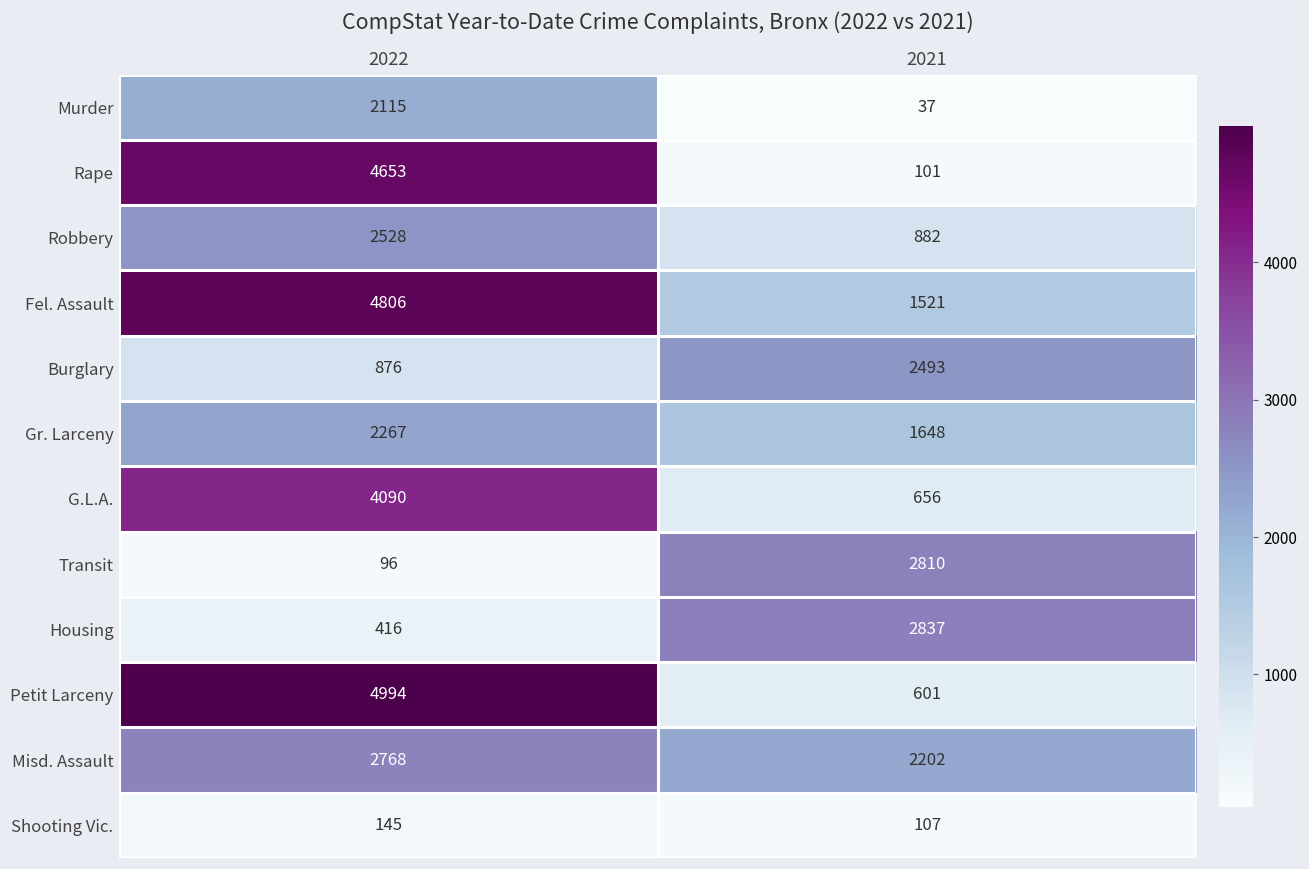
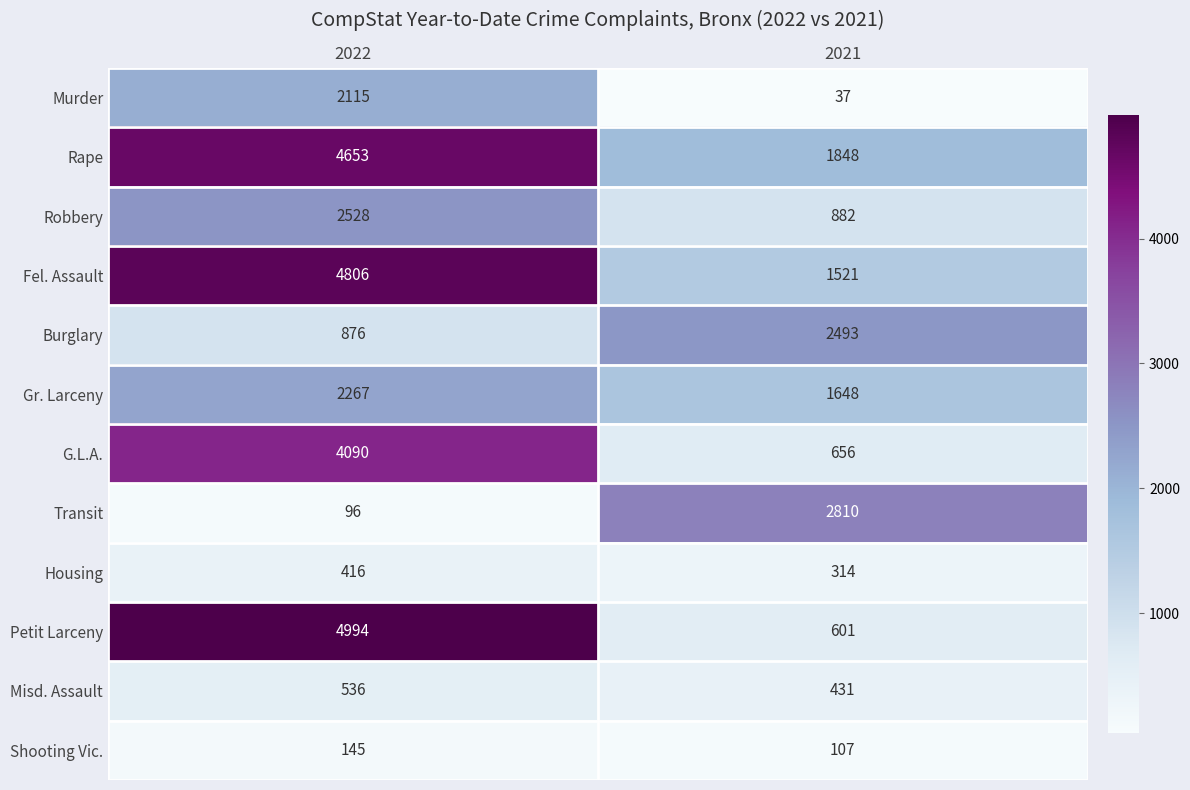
  {
    "Murder": {
      "2022": 2115,
      "2021": 37
    },
    "Rape": {
      "2022": 4653,
-     "2021": 101
+     "2021": 1848
    },
    "Robbery": {
      "2022": 2528,
      "2021": 882
    },
    "Fel. Assault": {
      "2022": 4806,
      "2021": 1521
    },
    "Burglary": {
      "2022": 876,
      "2021": 2493
    },
    "Gr. Larceny": {
      "2022": 2267,
      "2021": 1648
    },
    "G.L.A.": {
      "2022": 4090,
      "2021": 656
    },
    "Transit": {
      "2022": 96,
      "2021": 2810
    },
    "Housing": {
      "2022": 416,
-     "2021": 2837
+     "2021": 314
    },
    "Petit Larceny": {
      "2022": 4994,
      "2021": 601
    },
    "Misd. Assault": {
-     "2022": 2768,
-     "2021": 2202
+     "2022": 536,
+     "2021": 431
    },
    "Shooting Vic.": {
      "2022": 145,
      "2021": 107
    }
  }
